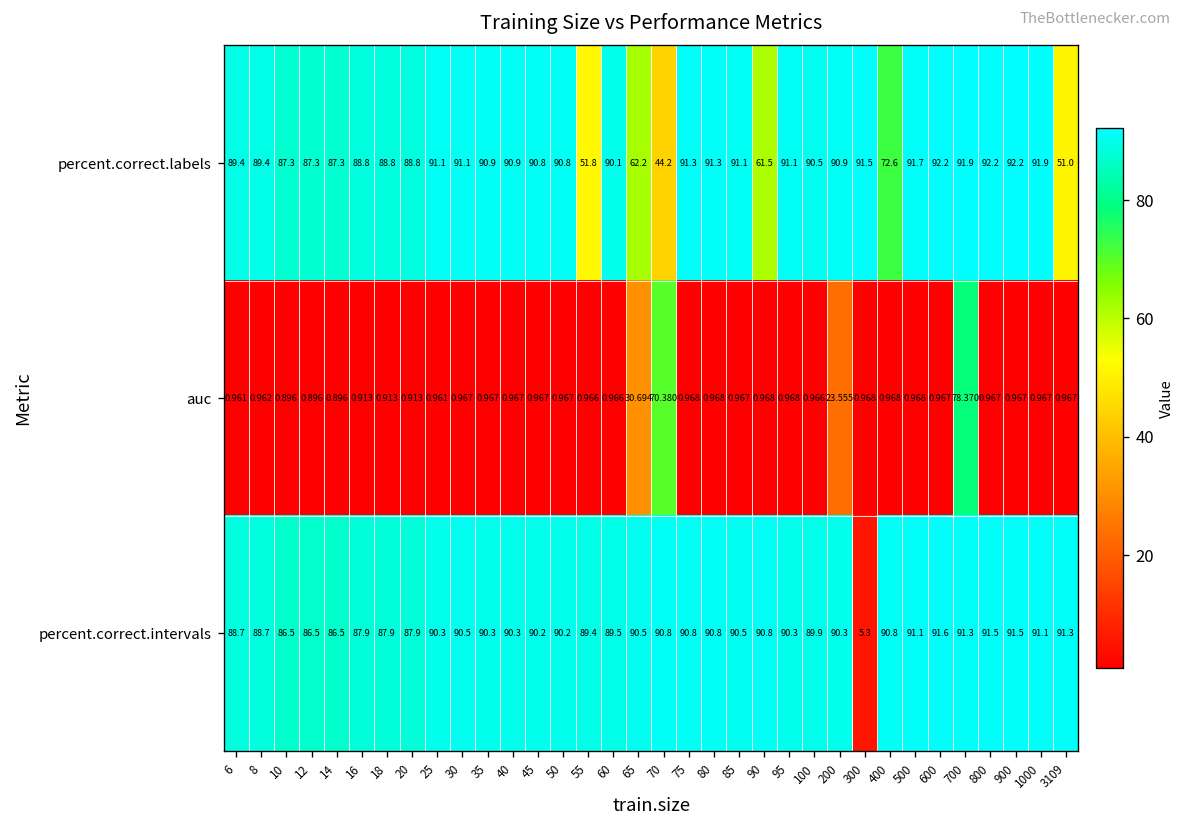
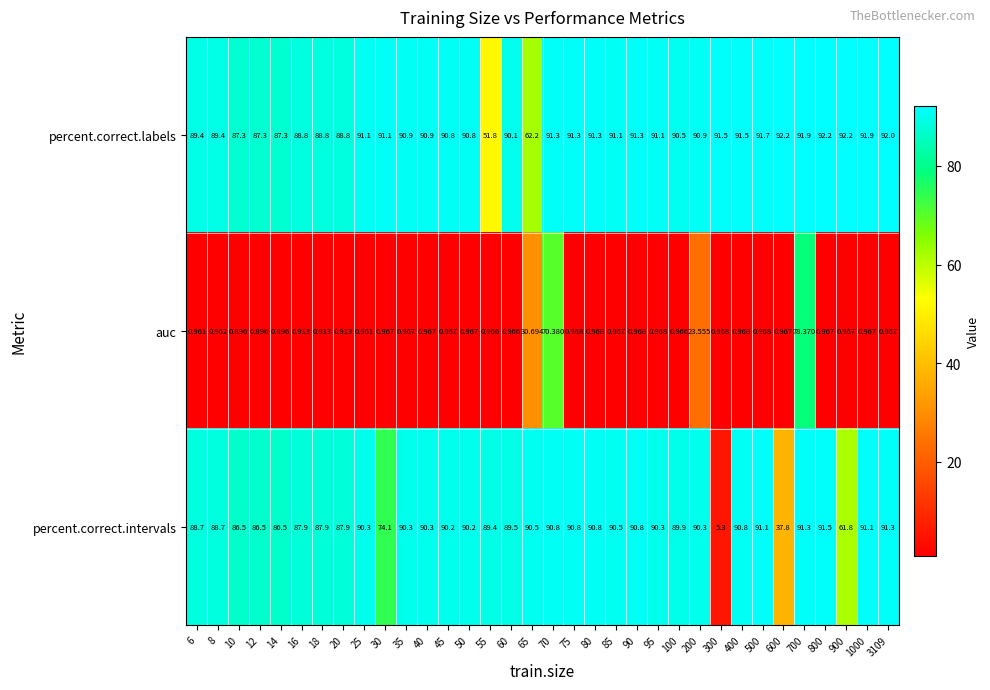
  {
    "percent.correct.labels": {
      "6": 89.4,
      "8": 89.4,
      "10": 87.3,
      "12": 87.3,
      "14": 87.3,
      "16": 88.8,
      "18": 88.8,
      "20": 88.8,
      "25": 91.1,
      "30": 91.1,
      "35": 90.9,
      "40": 90.9,
      "45": 90.8,
      "50": 90.8,
      "55": 51.8,
      "60": 90.1,
      "65": 62.2,
-     "70": 44.2,
+     "70": 91.3,
      "75": 91.3,
      "80": 91.3,
      "85": 91.1,
-     "90": 61.5,
+     "90": 91.3,
      "95": 91.1,
      "100": 90.5,
      "200": 90.9,
      "300": 91.5,
-     "400": 72.6,
+     "400": 91.5,
      "500": 91.7,
      "600": 92.2,
      "700": 91.9,
      "800": 92.2,
      "900": 92.2,
      "1000": 91.9,
-     "3109": 51.0
+     "3109": 92.0
    },
    "auc": {
      "6": 0.961,
      "8": 0.962,
      "10": 0.896,
      "12": 0.896,
      "14": 0.896,
      "16": 0.913,
      "18": 0.913,
      "20": 0.913,
      "25": 0.961,
      "30": 0.967,
      "35": 0.967,
      "40": 0.967,
      "45": 0.967,
      "50": 0.967,
      "55": 0.966,
      "60": 0.966,
      "65": 30.694,
      "70": 70.380,
      "75": 0.968,
      "80": 0.968,
      "85": 0.967,
      "90": 0.968,
      "95": 0.968,
      "100": 0.966,
      "200": 23.555,
      "300": 0.968,
      "400": 0.968,
      "500": 0.968,
      "600": 0.967,
      "700": 78.370,
      "800": 0.967,
      "900": 0.967,
      "1000": 0.967,
      "3109": 0.967
    },
    "percent.correct.intervals": {
      "6": 88.7,
      "8": 88.7,
      "10": 86.5,
      "12": 86.5,
      "14": 86.5,
      "16": 87.9,
      "18": 87.9,
      "20": 87.9,
      "25": 90.3,
-     "30": 90.5,
+     "30": 74.1,
      "35": 90.3,
      "40": 90.3,
      "45": 90.2,
      "50": 90.2,
      "55": 89.4,
      "60": 89.5,
      "65": 90.5,
      "70": 90.8,
      "75": 90.8,
      "80": 90.8,
      "85": 90.5,
      "90": 90.8,
      "95": 90.3,
      "100": 89.9,
      "200": 90.3,
      "300": 5.3,
      "400": 90.8,
      "500": 91.1,
-     "600": 91.6,
+     "600": 37.8,
      "700": 91.3,
      "800": 91.5,
-     "900": 91.5,
+     "900": 61.8,
      "1000": 91.1,
      "3109": 91.3
    }
  }
